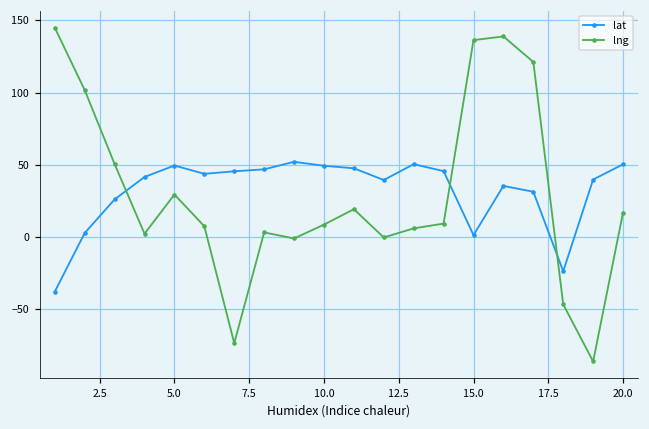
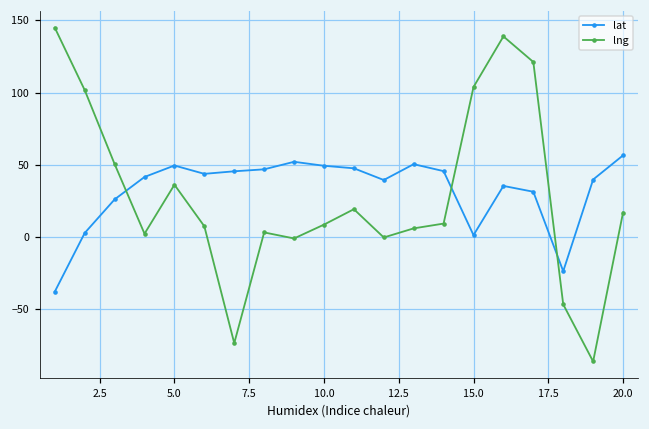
  {
    "lat": {
      "5.0": 50,
      "10.0": 49,
      "15.0": 1,
-     "20.0": 50
+     "20.0": 57
    },
    "lng": {
-     "5.0": 29,
+     "5.0": 36,
      "10.0": 9,
-     "15.0": 136,
+     "15.0": 104,
      "20.0": 17
    }
  }
